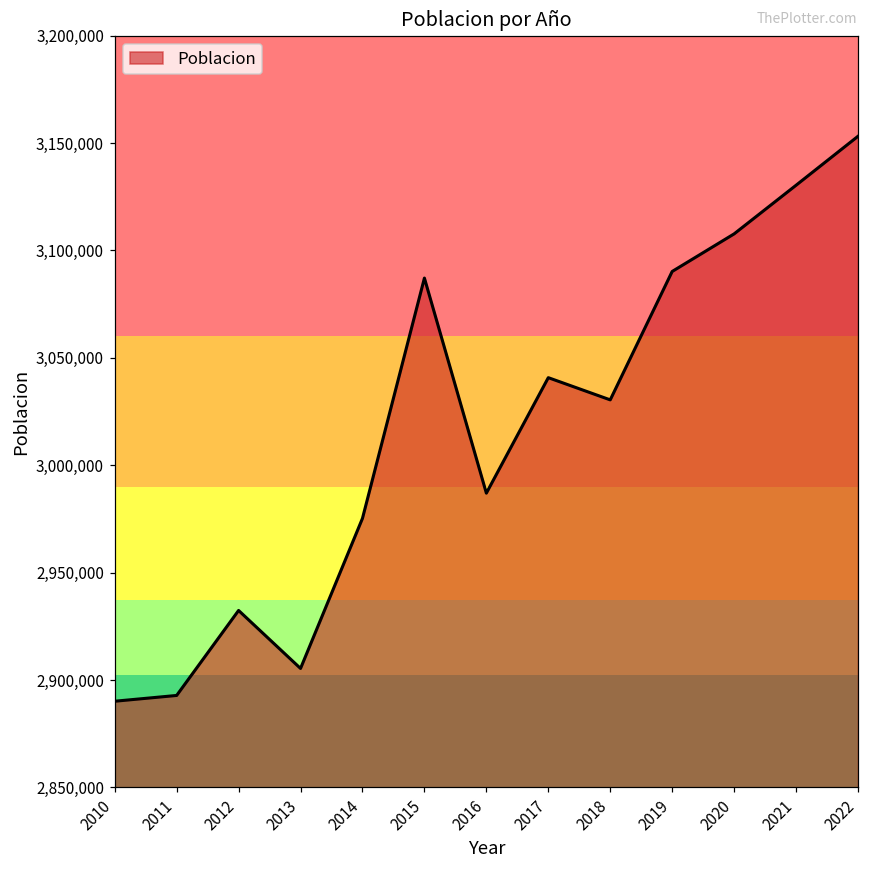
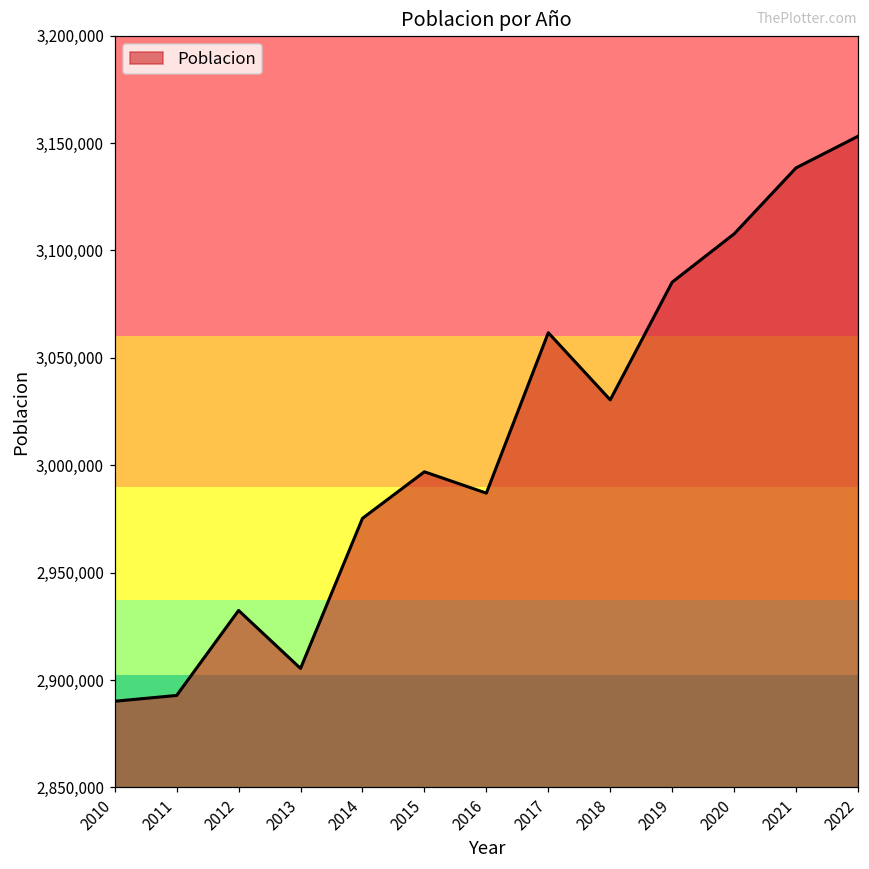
  {
    "2010": "2,890,000",
    "2011": "2,893,000",
    "2012": "2,932,000",
    "2013": "2,905,000",
    "2014": "2,975,000",
-   "2015": "3,087,000",
+   "2015": "2,997,000",
    "2016": "2,987,000",
-   "2017": "3,041,000",
+   "2017": "3,062,000",
    "2018": "3,030,000",
-   "2019": "3,090,000",
+   "2019": "3,085,000",
    "2020": "3,108,000",
-   "2021": "3,130,000",
+   "2021": "3,138,000",
    "2022": "3,153,000"
  }
